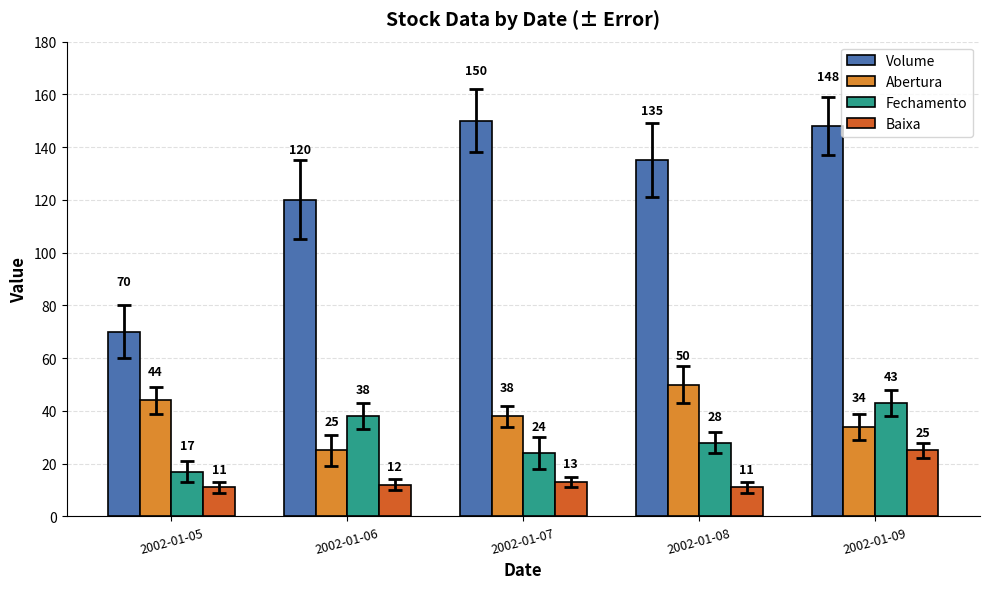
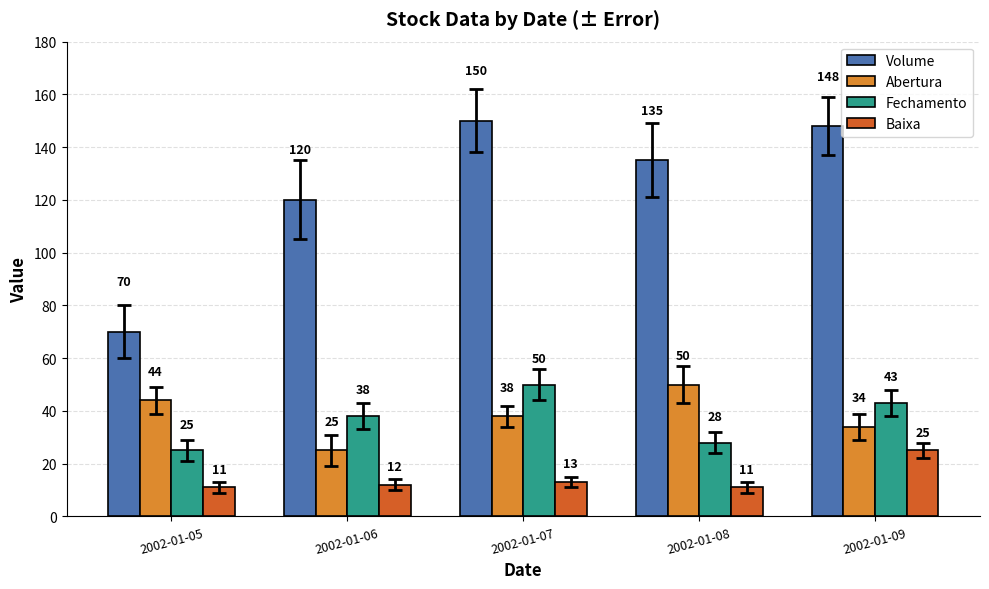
  {
    "Fechamento": {
-     "2002-01-05": 17,
+     "2002-01-05": 25,
      "2002-01-06": 38,
-     "2002-01-07": 24,
+     "2002-01-07": 50,
      "2002-01-08": 28,
      "2002-01-09": 43
    }
  }
